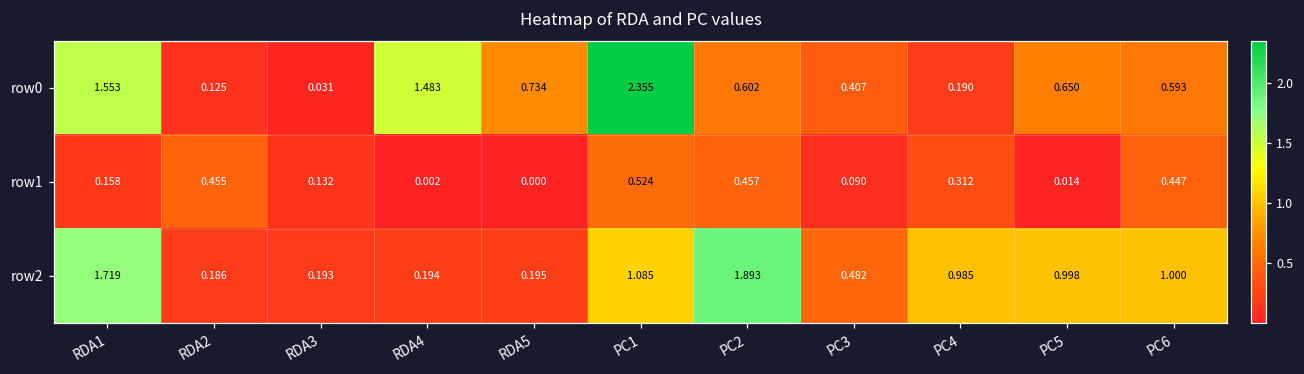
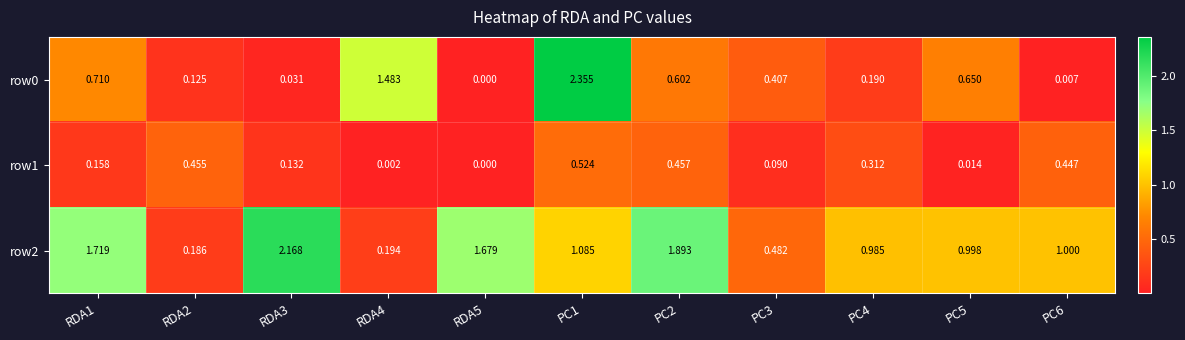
  {
    "row0": {
-     "RDA1": 1.553,
+     "RDA1": 0.710,
      "RDA2": 0.125,
      "RDA3": 0.031,
      "RDA4": 1.483,
-     "RDA5": 0.734,
+     "RDA5": 0.000,
      "PC1": 2.355,
      "PC2": 0.602,
      "PC3": 0.407,
      "PC4": 0.190,
      "PC5": 0.650,
-     "PC6": 0.593
+     "PC6": 0.007
    },
    "row1": {
      "RDA1": 0.158,
      "RDA2": 0.455,
      "RDA3": 0.132,
      "RDA4": 0.002,
      "RDA5": 0.000,
      "PC1": 0.524,
      "PC2": 0.457,
      "PC3": 0.090,
      "PC4": 0.312,
      "PC5": 0.014,
      "PC6": 0.447
    },
    "row2": {
      "RDA1": 1.719,
      "RDA2": 0.186,
-     "RDA3": 0.193,
+     "RDA3": 2.168,
      "RDA4": 0.194,
-     "RDA5": 0.195,
+     "RDA5": 1.679,
      "PC1": 1.085,
      "PC2": 1.893,
      "PC3": 0.482,
      "PC4": 0.985,
      "PC5": 0.998,
      "PC6": 1.000
    }
  }
